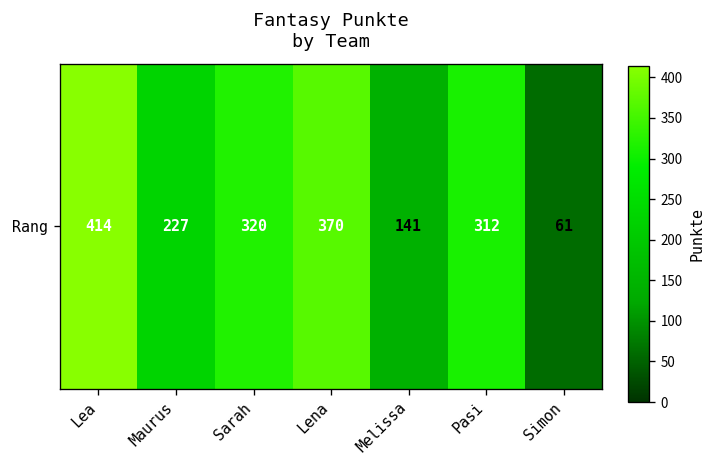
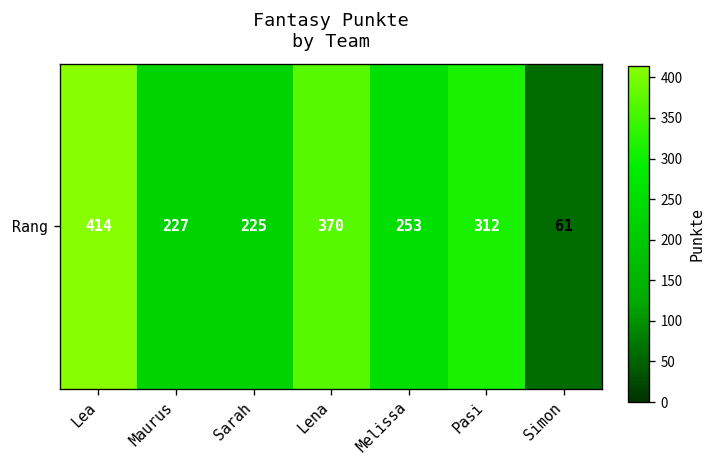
  {
    "Rang": {
      "Lea": 414,
      "Maurus": 227,
-     "Sarah": 320,
+     "Sarah": 225,
      "Lena": 370,
-     "Melissa": 141,
+     "Melissa": 253,
      "Pasi": 312,
      "Simon": 61
    }
  }
